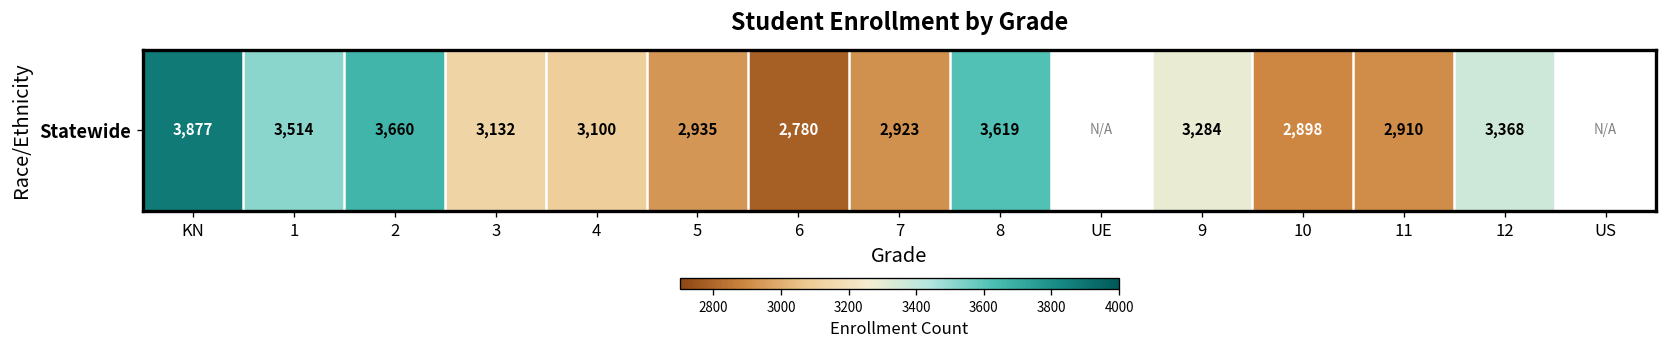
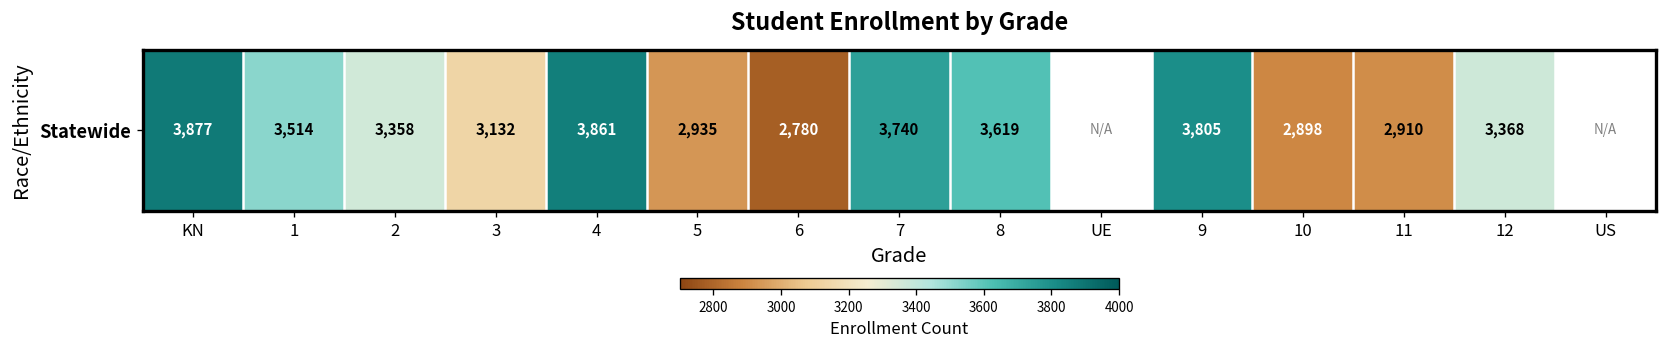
  {
    "Statewide": {
      "KN": "3,877",
      "1": "3,514",
-     "2": "3,660",
+     "2": "3,358",
      "3": "3,132",
-     "4": "3,100",
+     "4": "3,861",
      "5": "2,935",
      "6": "2,780",
-     "7": "2,923",
+     "7": "3,740",
      "8": "3,619",
-     "9": "3,284",
+     "9": "3,805",
      "10": "2,898",
      "11": "2,910",
      "12": "3,368"
    }
  }
